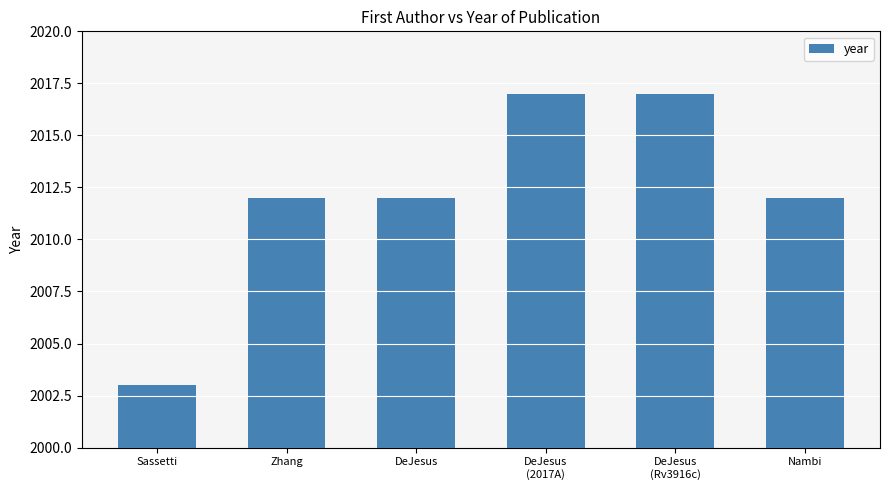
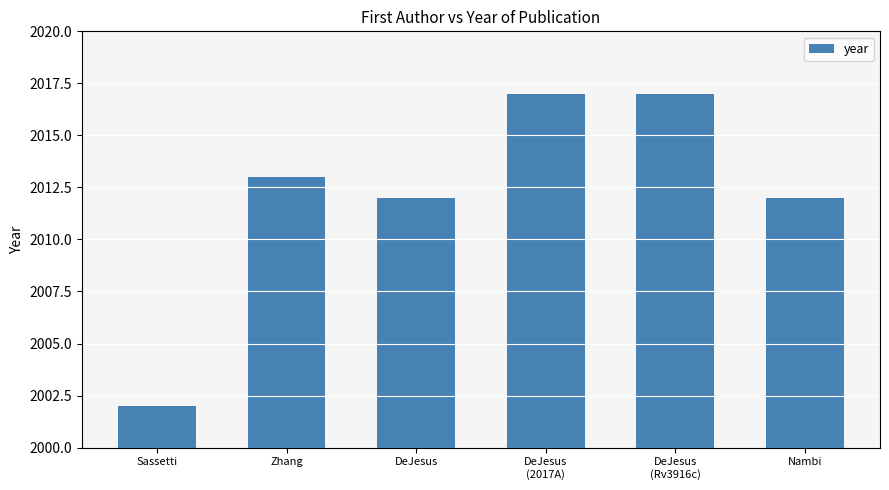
  {
-   "Sassetti": 2003,
-   "Zhang": 2012,
+   "Sassetti": 2002,
+   "Zhang": 2013,
    "DeJesus": 2012,
    "DeJesus (2017A)": 2017,
    "DeJesus (Rv3916c)": 2017,
    "Nambi": 2012
  }
